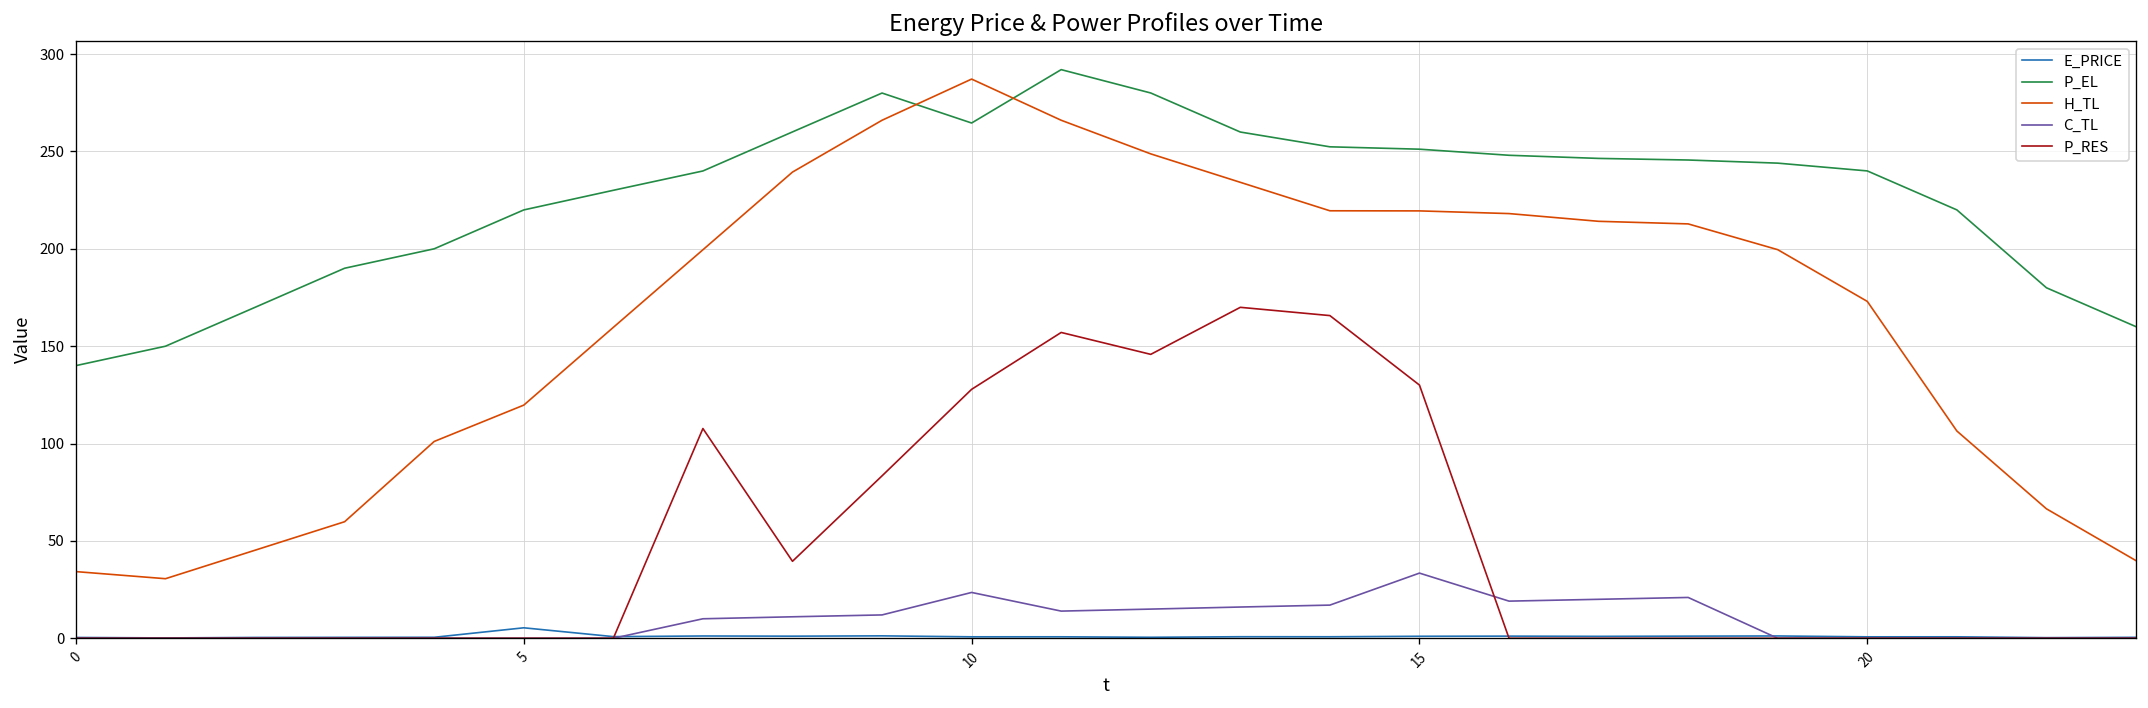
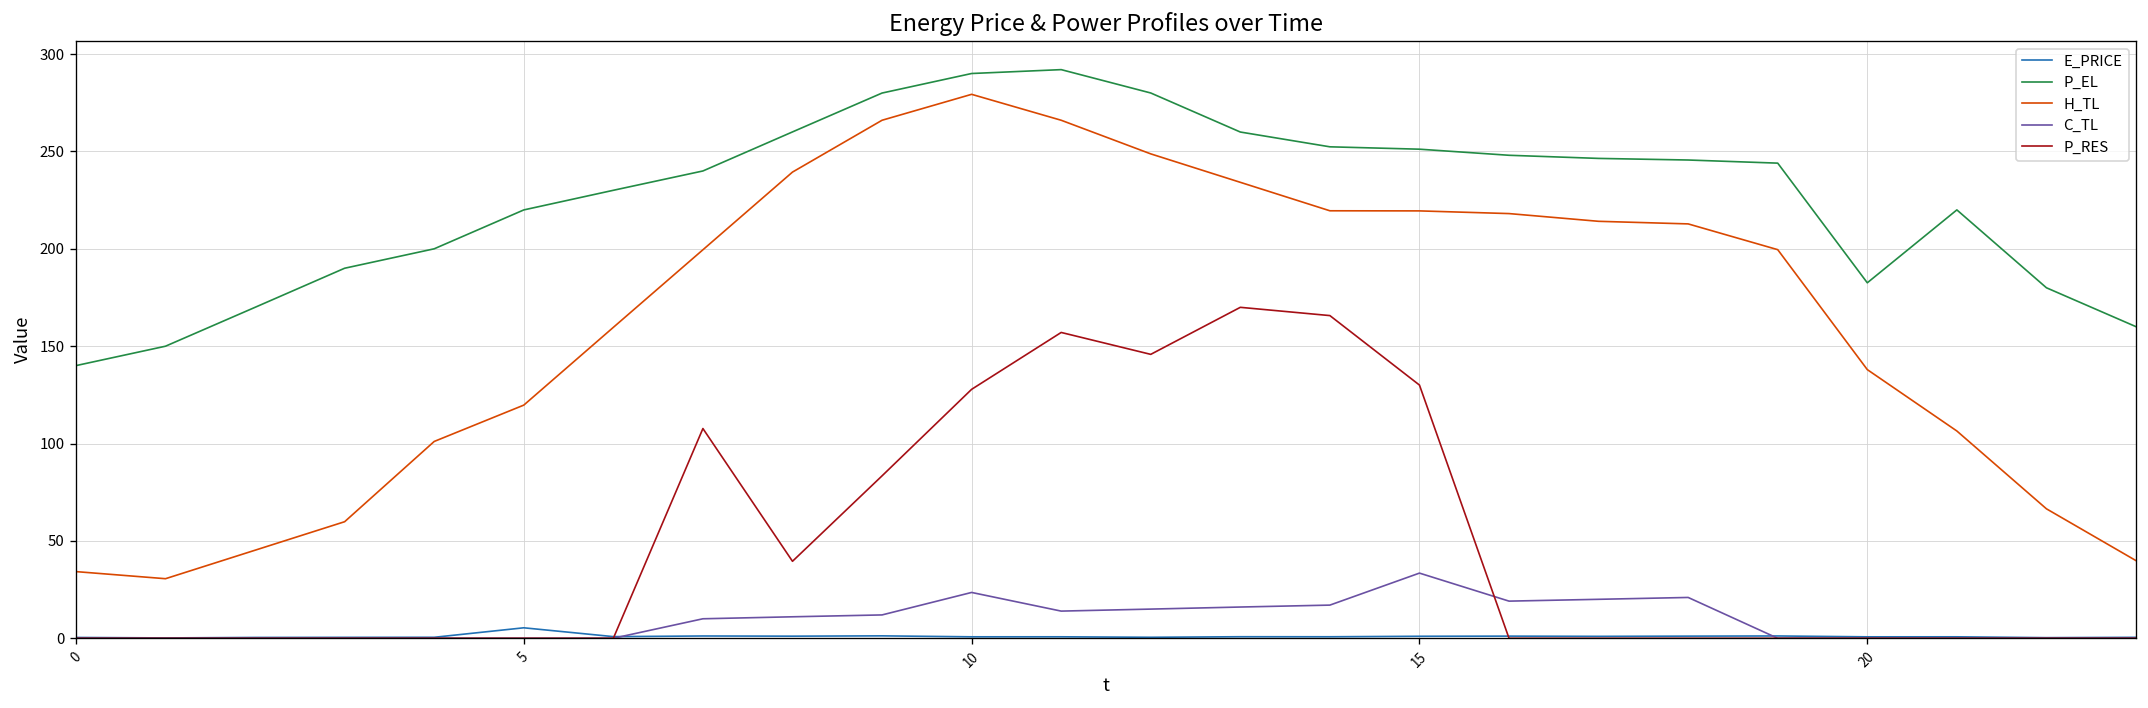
  {
    "E_PRICE": {
      "5": 5,
      "10": 1,
      "15": 1
    },
    "P_EL": {
      "0": 140,
      "5": 220,
-     "10": 265,
+     "10": 290,
      "15": 251,
-     "20": 240
+     "20": 183
    },
    "H_TL": {
      "0": 34,
      "5": 120,
-     "10": 287,
+     "10": 279,
      "15": 219,
-     "20": 173
+     "20": 138
    },
    "C_TL": {
      "10": 24,
      "15": 33
    },
    "P_RES": {
      "10": 128,
      "15": 130
    }
  }
